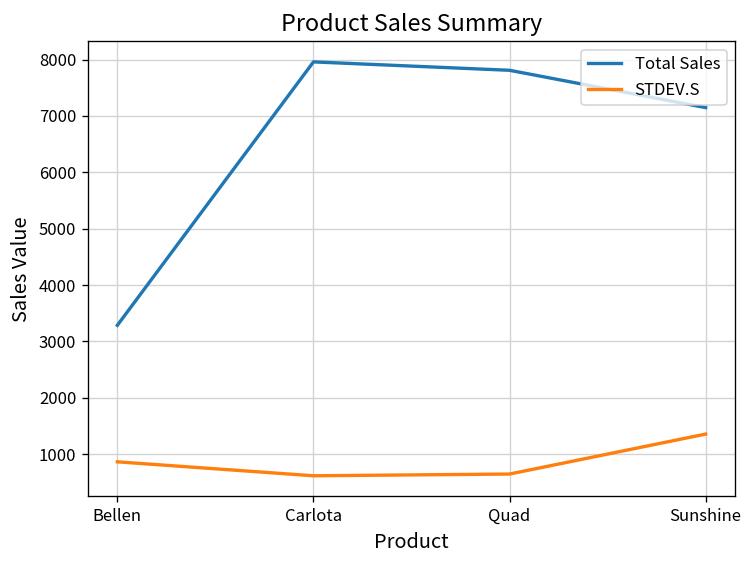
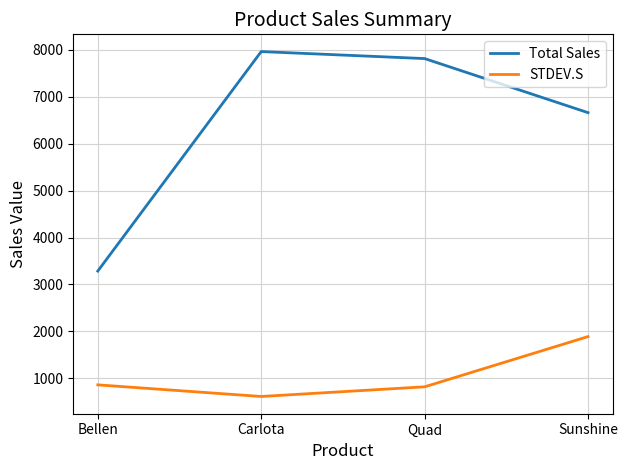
  {
    "Total Sales": {
      "Bellen": 3300,
      "Carlota": 8000,
      "Quad": 7800,
-     "Sunshine": 7100
+     "Sunshine": 6700
    },
    "STDEV.S": {
      "Bellen": 900,
      "Carlota": 600,
-     "Quad": 600,
-     "Sunshine": 1400
+     "Quad": 800,
+     "Sunshine": 1900
    }
  }
